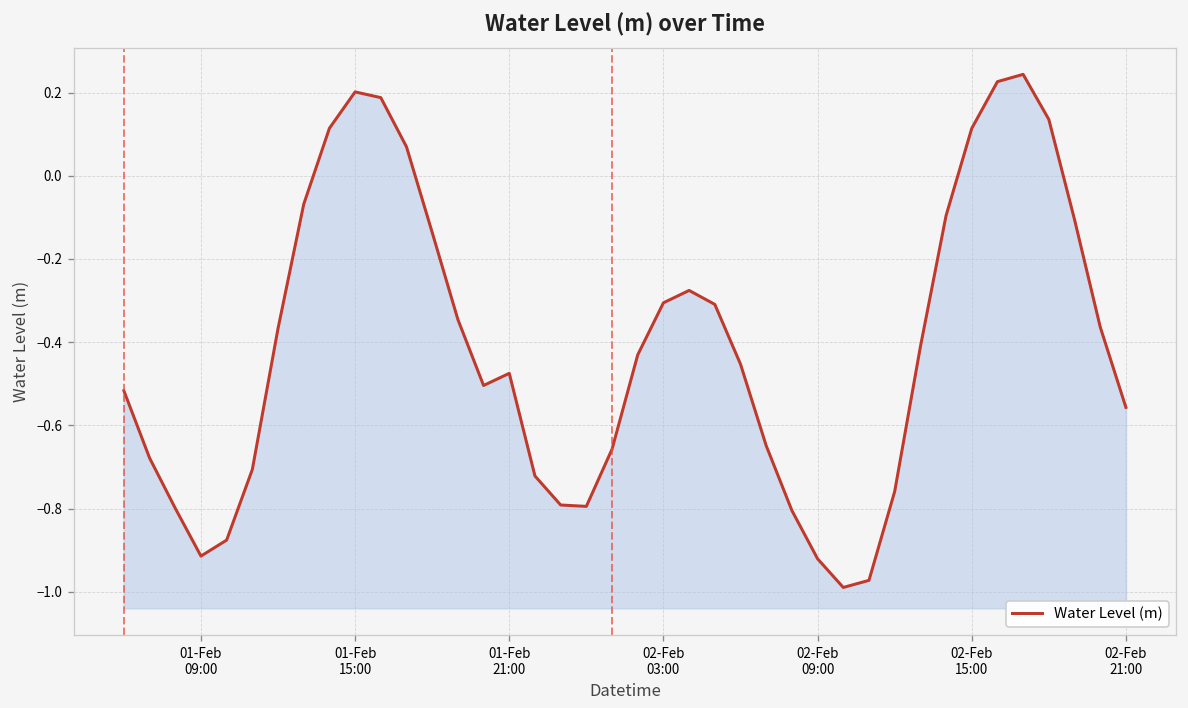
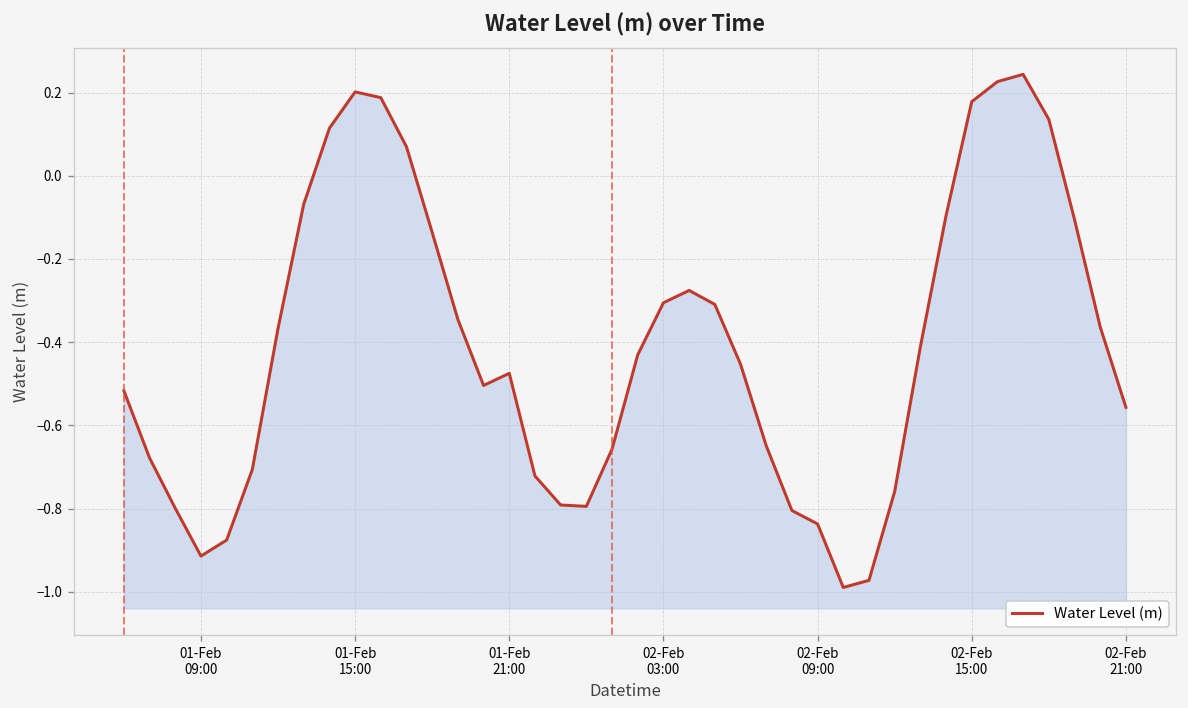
  {
    "01-Feb 09:00": -0.91,
    "01-Feb 15:00": 0.20,
    "01-Feb 21:00": -0.47,
    "02-Feb 03:00": -0.31,
-   "02-Feb 09:00": -0.92,
-   "02-Feb 15:00": 0.11,
+   "02-Feb 09:00": -0.84,
+   "02-Feb 15:00": 0.18,
    "02-Feb 21:00": -0.56
  }
